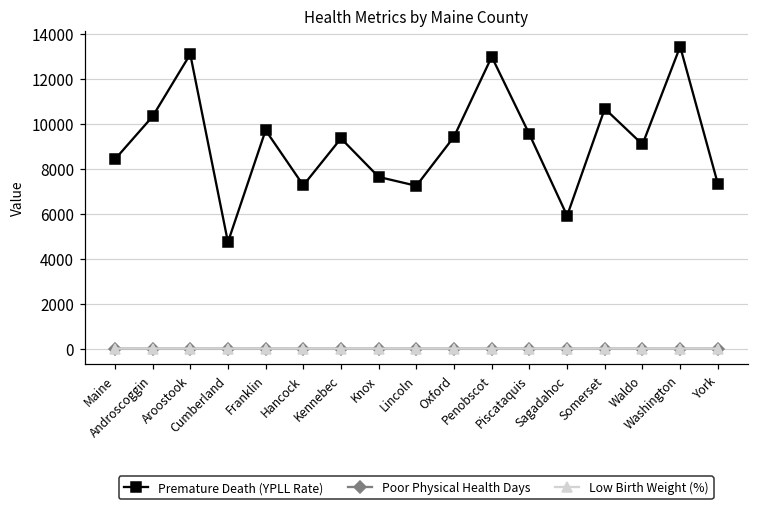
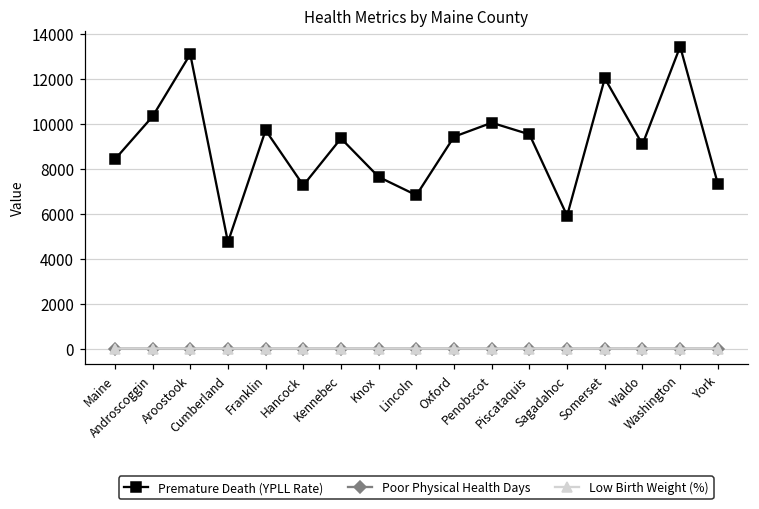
  {
    "Premature Death (YPLL Rate)": {
      "Maine": 8400,
      "Androscoggin": 10300,
      "Aroostook": 13100,
      "Cumberland": 4700,
      "Franklin": 9700,
      "Hancock": 7300,
      "Kennebec": 9400,
      "Knox": 7600,
-     "Lincoln": 7200,
+     "Lincoln": 6800,
      "Oxford": 9400,
-     "Penobscot": 13000,
+     "Penobscot": 10000,
      "Piscataquis": 9500,
      "Sagadahoc": 5900,
-     "Somerset": 10700,
+     "Somerset": 12000,
      "Waldo": 9100,
      "Washington": 13400,
      "York": 7300
    },
    "Low Birth Weight (%)": {
      "Maine": 0,
      "Androscoggin": 0,
      "Aroostook": 0,
      "Cumberland": 0,
      "Franklin": 0,
      "Hancock": 0,
      "Kennebec": 0,
      "Knox": 0,
      "Lincoln": 0,
      "Oxford": 0,
      "Penobscot": 0,
      "Piscataquis": 0,
      "Sagadahoc": 0,
      "Somerset": 0,
      "Waldo": 0,
      "Washington": 0,
      "York": 0
    }
  }
